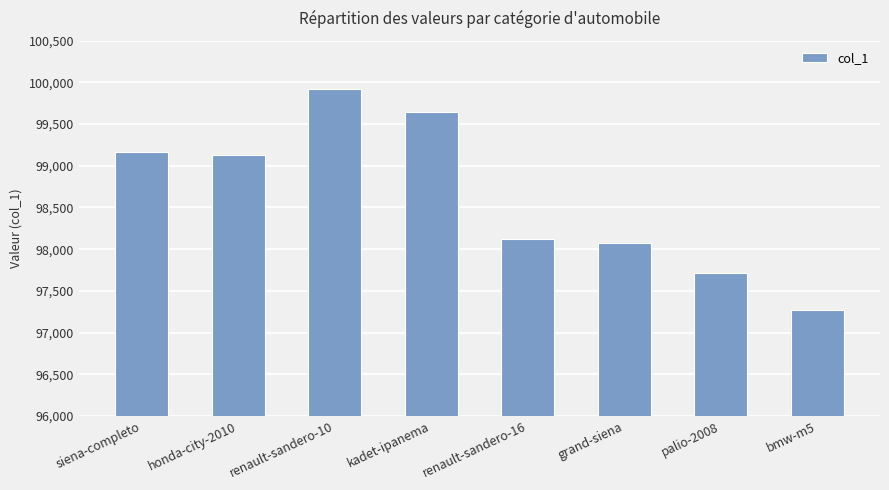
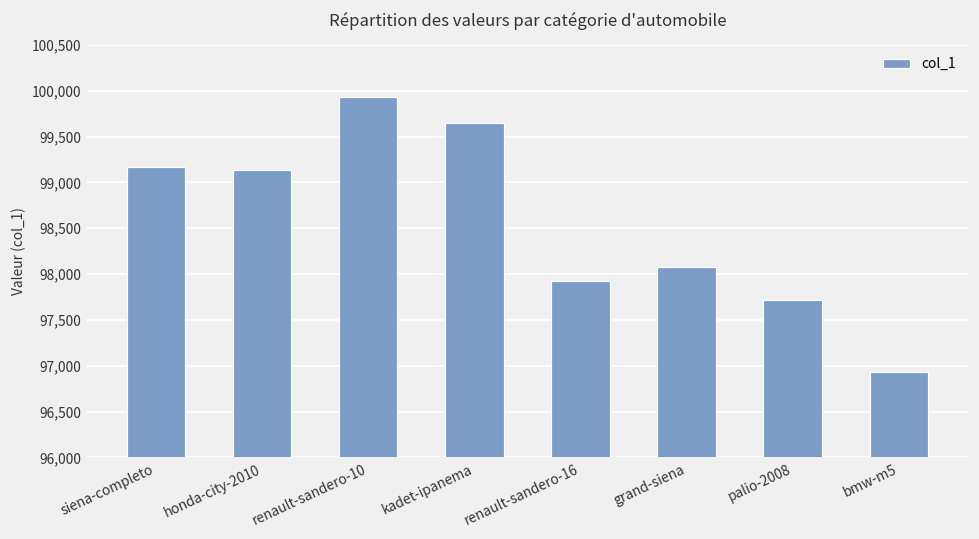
  {
    "siena-completo": "99,200",
    "honda-city-2010": "99,100",
    "renault-sandero-10": "99,900",
    "kadet-ipanema": "99,600",
-   "renault-sandero-16": "98,100",
+   "renault-sandero-16": "97,900",
    "grand-siena": "98,100",
    "palio-2008": "97,700",
-   "bmw-m5": "97,300"
+   "bmw-m5": "96,900"
  }
